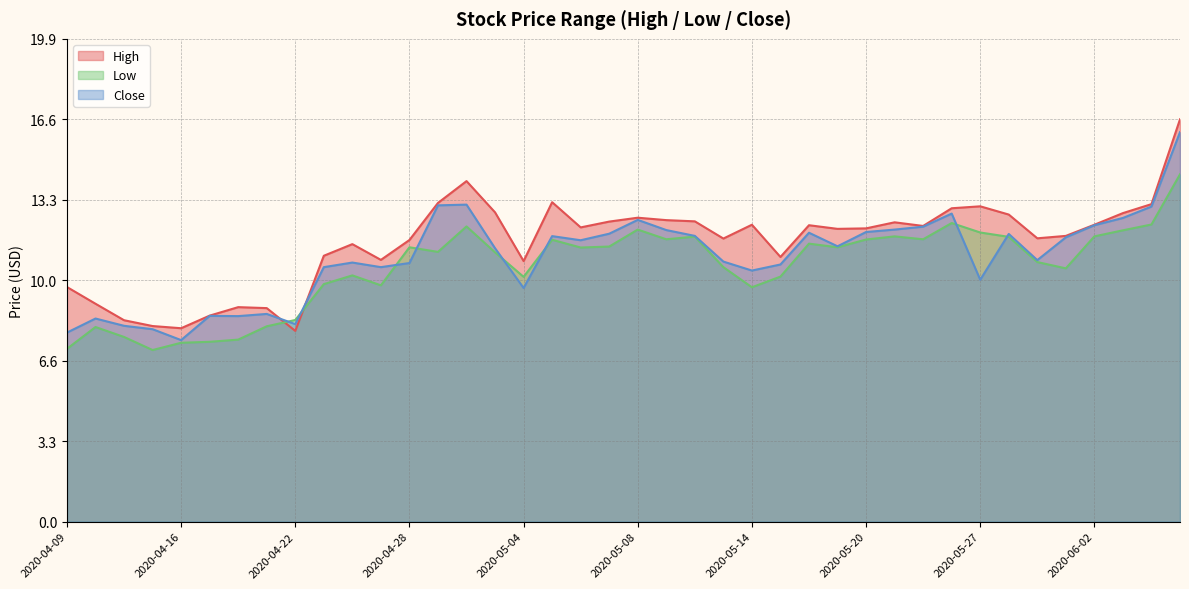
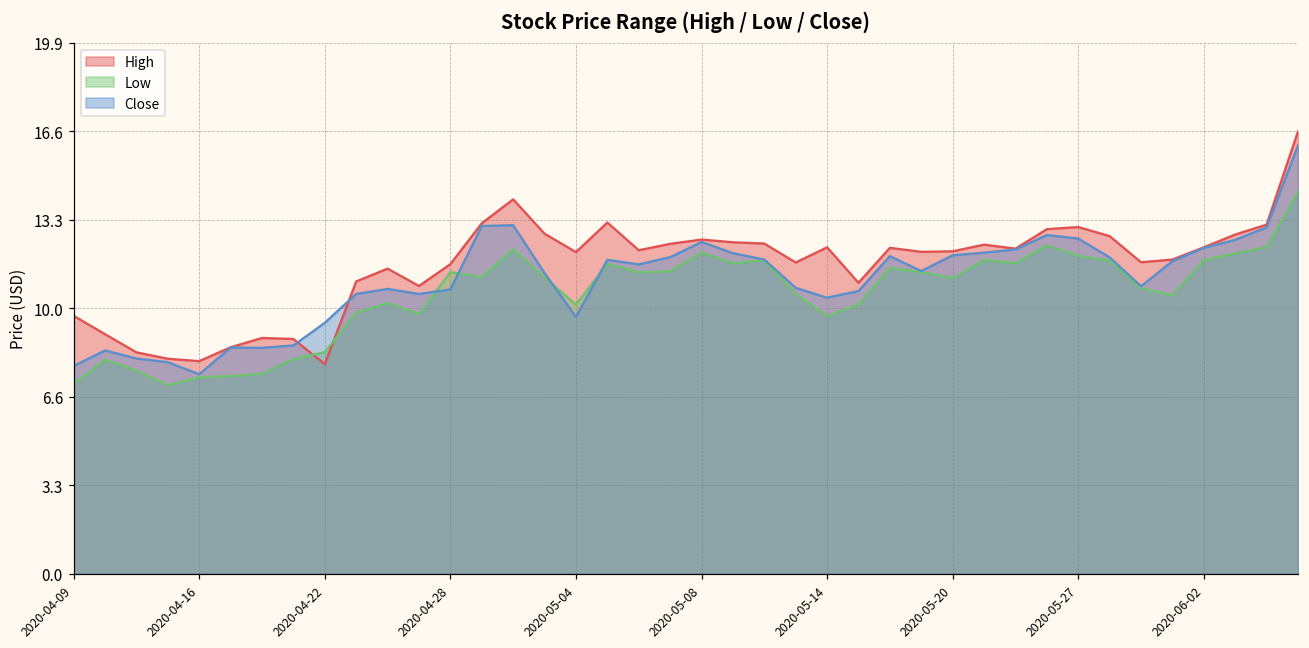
  {
    "High": {
      "2020-04-09": 9.7,
      "2020-04-16": 8.0,
      "2020-04-22": 7.9,
      "2020-04-28": 11.6,
-     "2020-05-04": 10.8,
+     "2020-05-04": 12.1,
      "2020-05-14": 12.3,
      "2020-05-20": 12.1,
      "2020-05-27": 13.0
    },
    "Low": {
      "2020-04-09": 7.1,
      "2020-04-16": 7.4,
      "2020-04-22": 8.3,
      "2020-04-28": 11.3,
      "2020-05-04": 10.1,
      "2020-05-08": 12.1,
      "2020-05-14": 9.7,
-     "2020-05-20": 11.6,
+     "2020-05-20": 11.1,
      "2020-05-27": 11.9,
      "2020-06-02": 11.8
    },
    "Close": {
      "2020-04-09": 7.8,
      "2020-04-16": 7.5,
-     "2020-04-22": 8.2,
+     "2020-04-22": 9.4,
      "2020-04-28": 10.7,
      "2020-05-04": 9.6,
      "2020-05-14": 10.4,
      "2020-05-20": 12.0,
-     "2020-05-27": 10.0
+     "2020-05-27": 12.6
    }
  }
